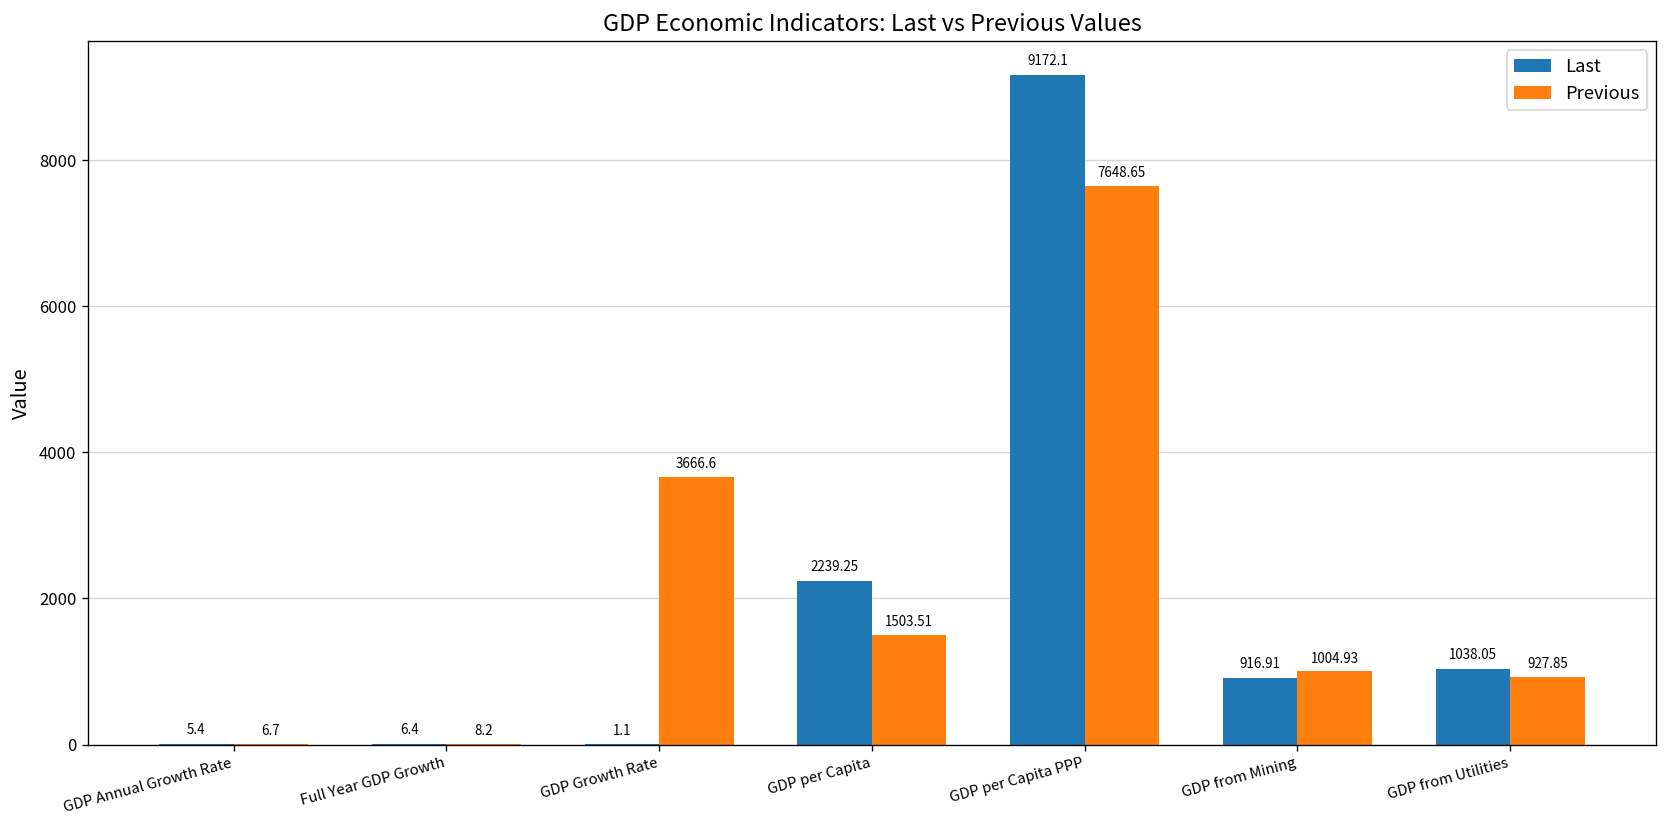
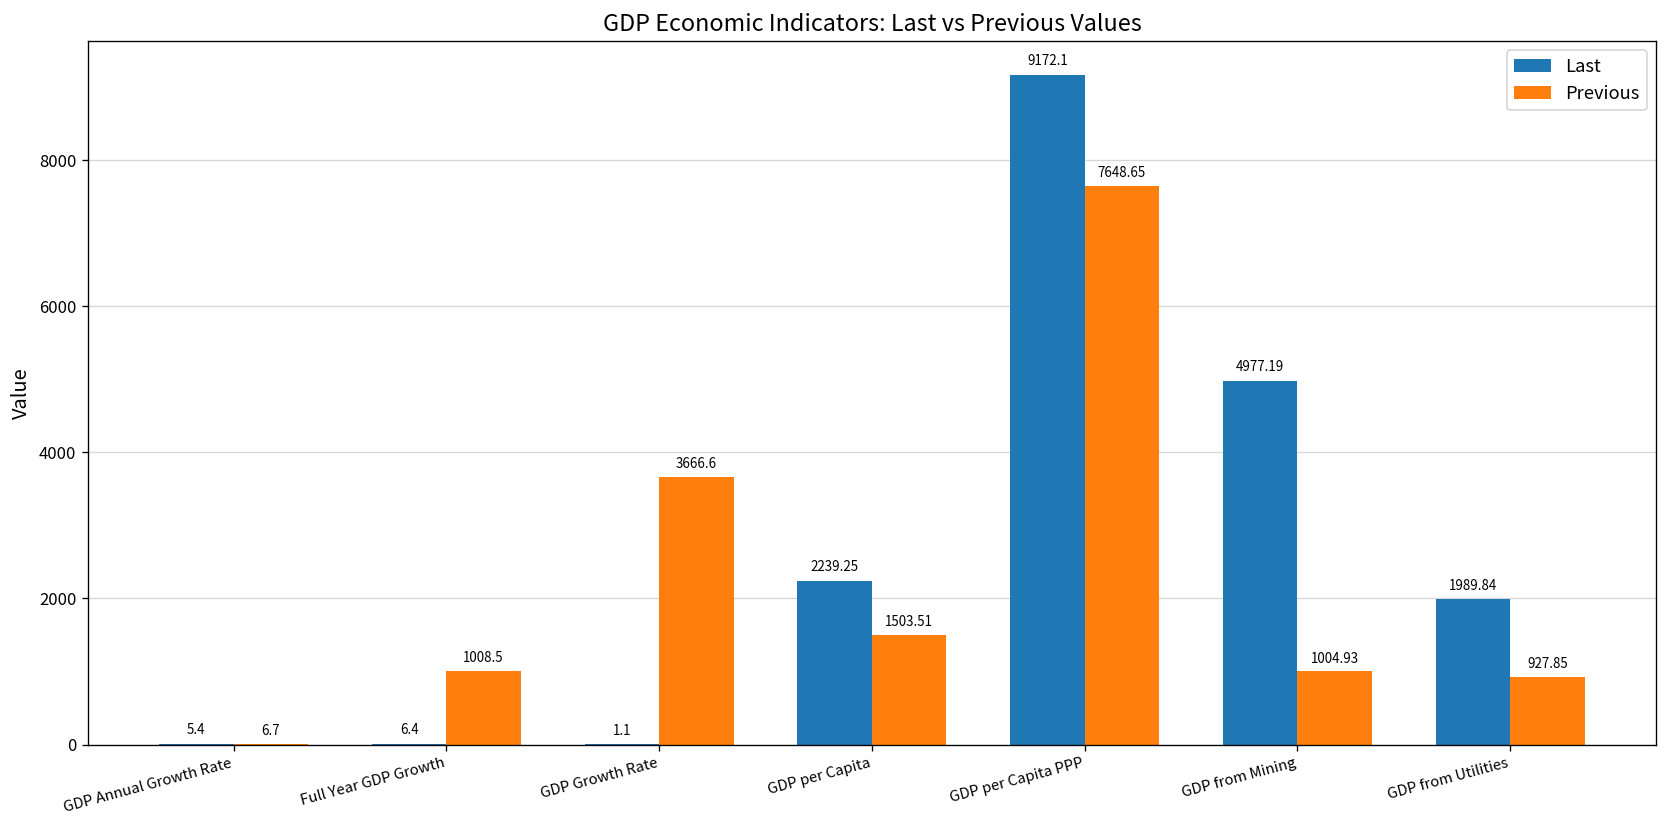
  {
    "Last": {
      "GDP Annual Growth Rate": 5.4,
      "Full Year GDP Growth": 6.4,
      "GDP Growth Rate": 1.1,
      "GDP per Capita": 2239.25,
      "GDP per Capita PPP": 9172.1,
-     "GDP from Mining": 916.91,
-     "GDP from Utilities": 1038.05
+     "GDP from Mining": 4977.19,
+     "GDP from Utilities": 1989.84
    },
    "Previous": {
      "GDP Annual Growth Rate": 6.7,
-     "Full Year GDP Growth": 8.2,
+     "Full Year GDP Growth": 1008.5,
      "GDP Growth Rate": 3666.6,
      "GDP per Capita": 1503.51,
      "GDP per Capita PPP": 7648.65,
      "GDP from Mining": 1004.93,
      "GDP from Utilities": 927.85
    }
  }
